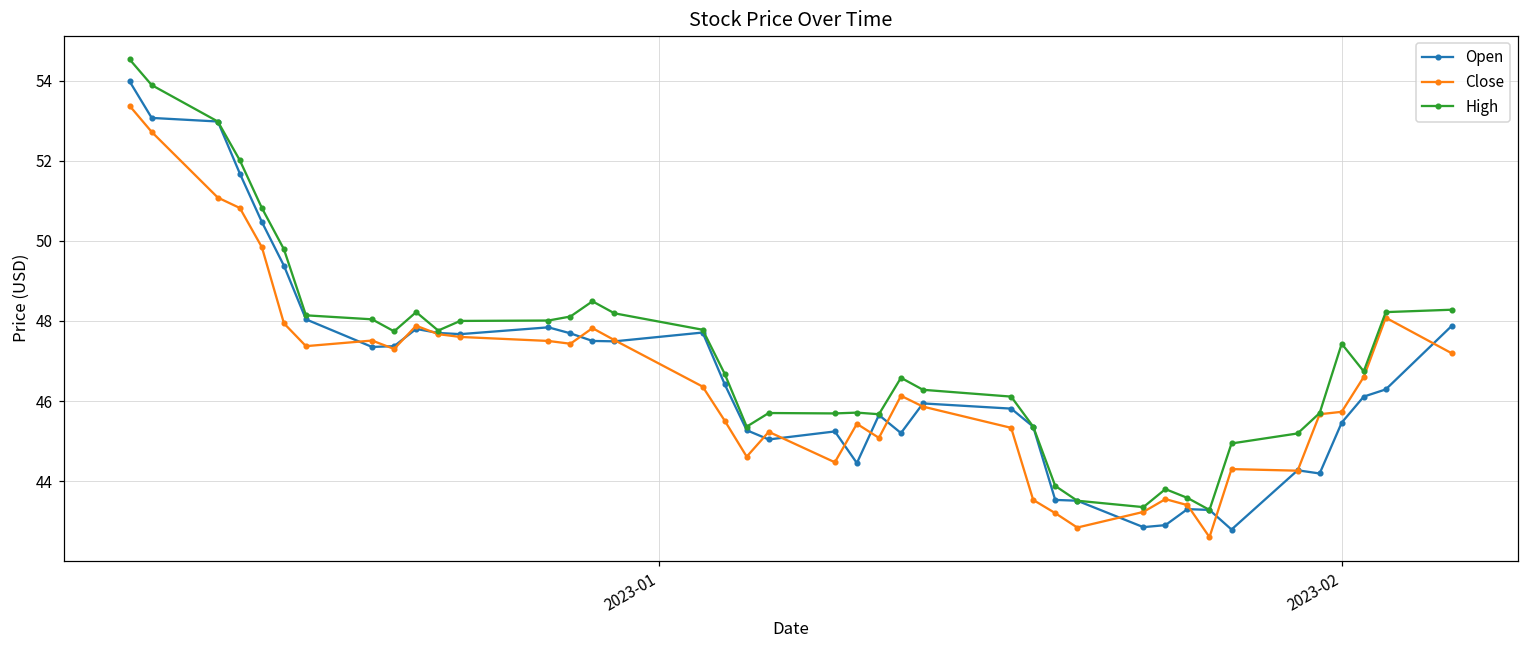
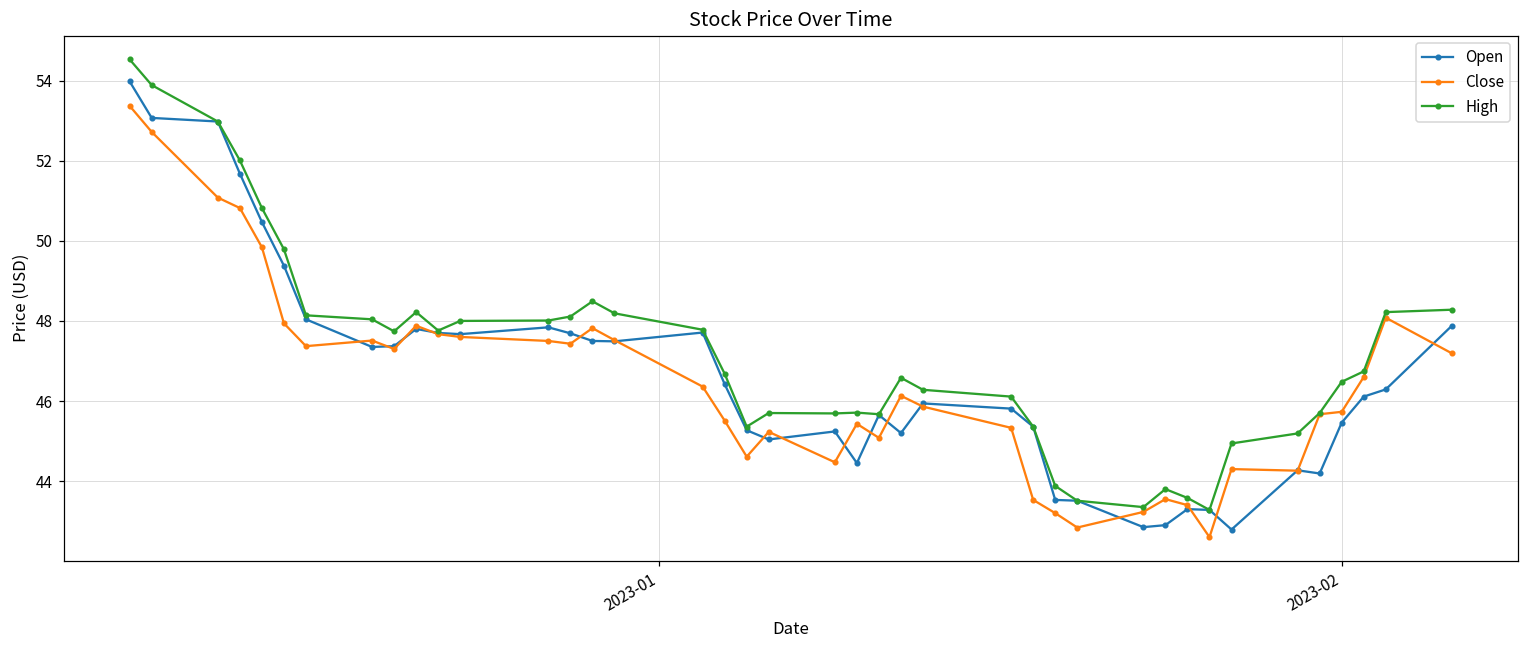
  {
    "Open": {
      "2023-02": 45.5
    },
    "Close": {
      "2023-02": 45.7
    },
    "High": {
-     "2023-02": 47.4
+     "2023-02": 46.5
    }
  }
